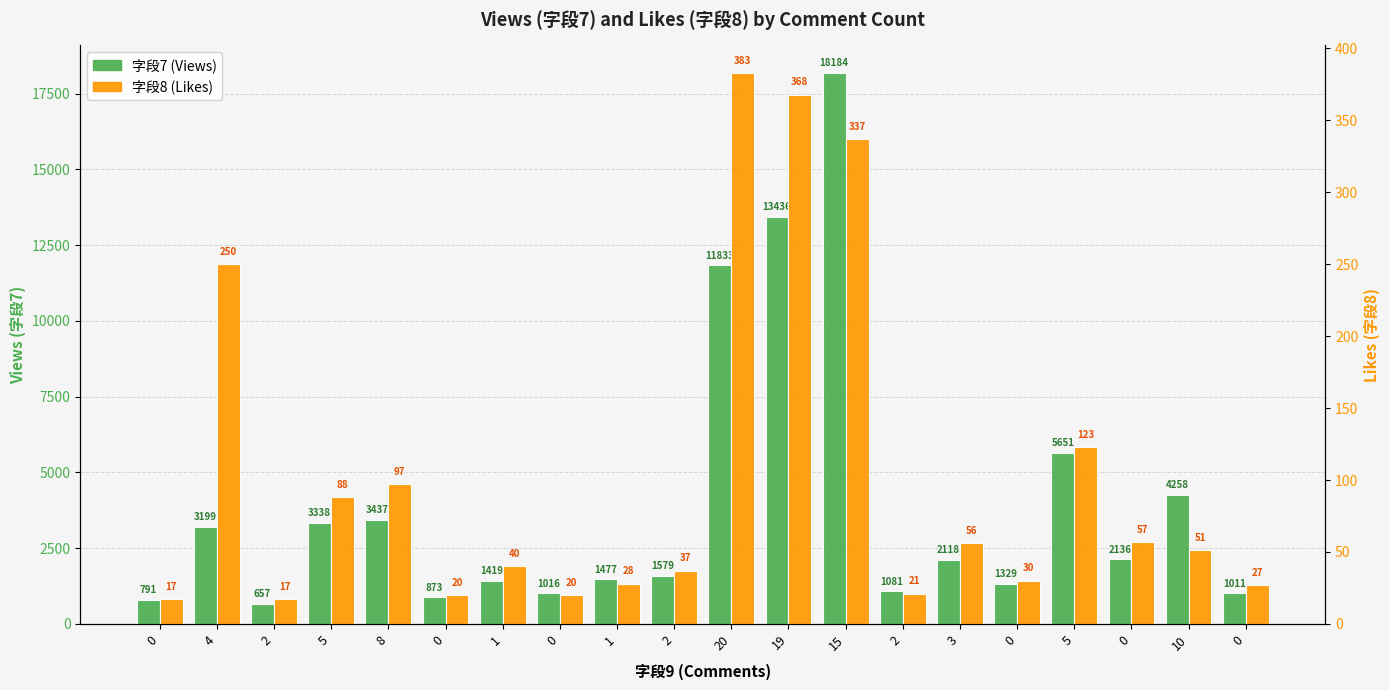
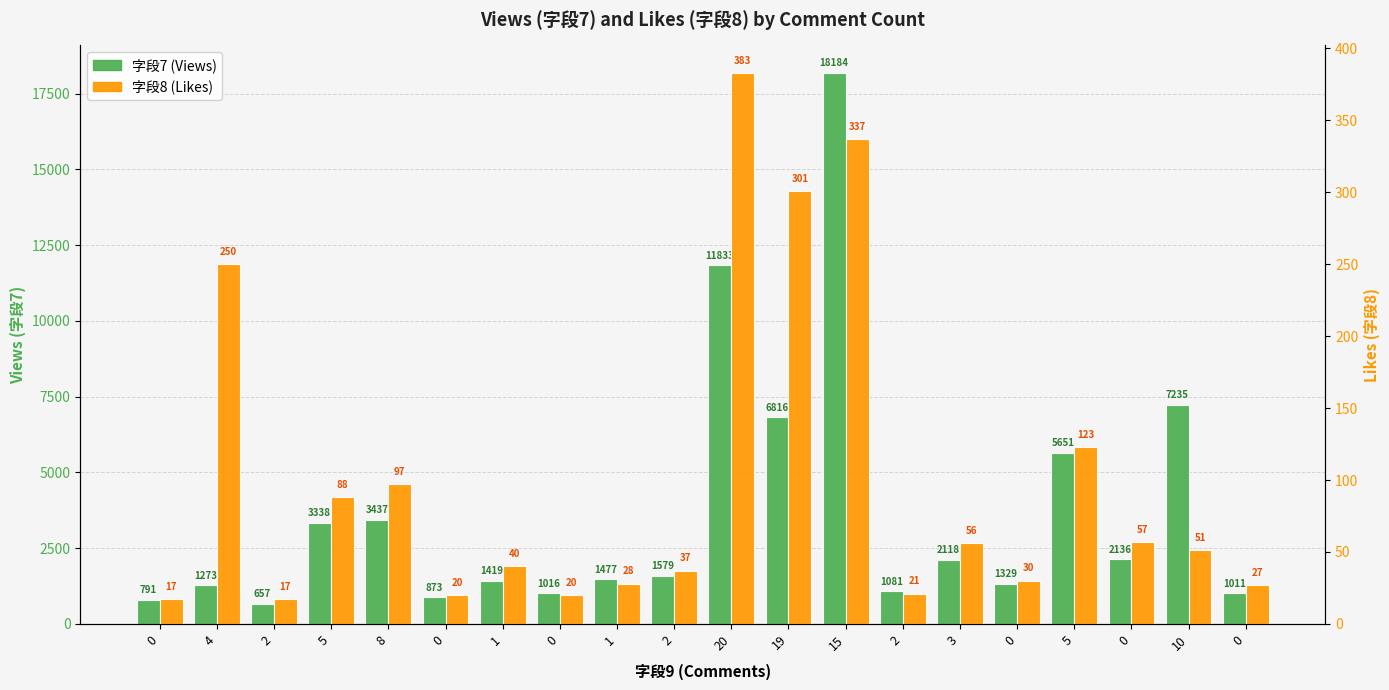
  {
    "字段7 (Views)": {
-     "4": 3199,
+     "4": 1273,
      "8": 3437,
      "20": 11833,
-     "19": 13436,
+     "19": 6816,
      "15": 18184,
      "3": 2118,
-     "10": 4258
+     "10": 7235
    },
    "字段8 (Likes)": {
      "4": 250,
      "8": 97,
      "20": 383,
-     "19": 368,
+     "19": 301,
      "15": 337,
      "3": 56,
      "10": 51
    }
  }
